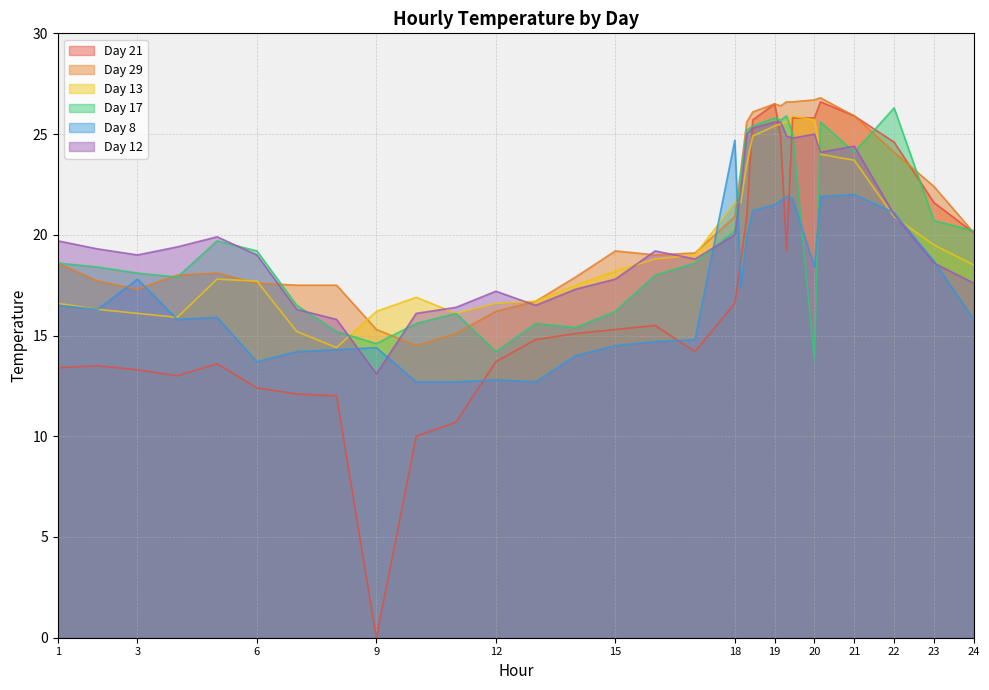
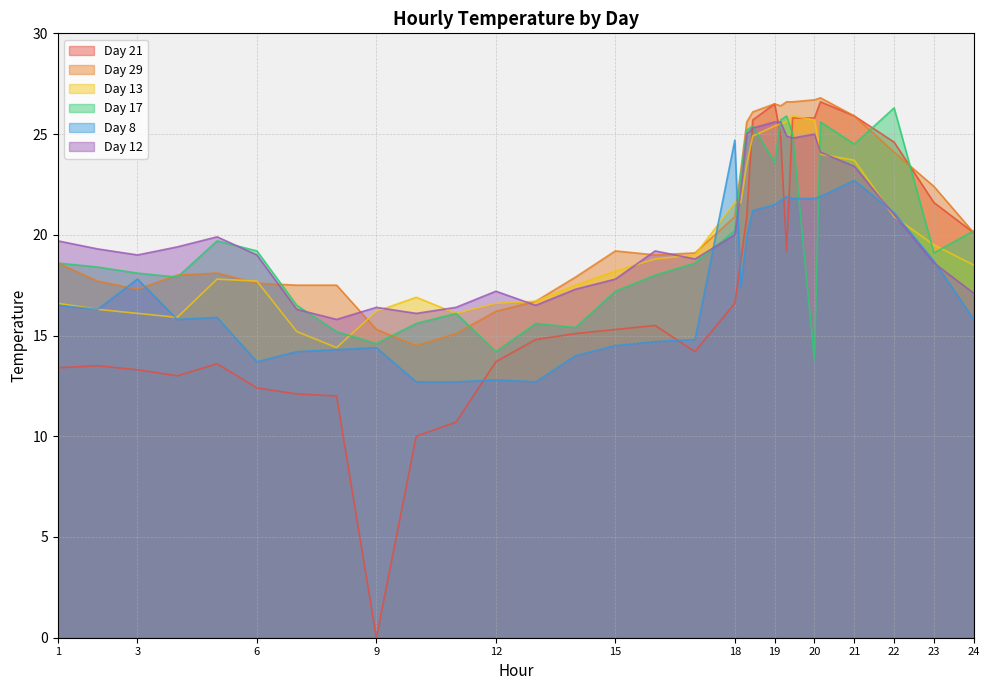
  {
    "Day 17": {
      "3": 18.1,
      "6": 19.2,
      "9": 14.6,
      "12": 14.2,
-     "15": 16.2,
+     "15": 17.2,
      "18": 20.2,
-     "19": 25.8,
+     "19": 23.6,
      "20": 13.8,
-     "21": 24.1,
+     "21": 24.5,
      "22": 26.3,
-     "23": 20.7
+     "23": 19.1
    },
    "Day 8": {
      "3": 17.8,
      "6": 13.7,
      "9": 14.4,
      "12": 12.8,
      "15": 14.5,
      "18": 24.7,
      "19": 21.5,
-     "20": 18.4,
-     "21": 22.0,
+     "20": 21.8,
+     "21": 22.7,
      "24": 15.8
    },
    "Day 12": {
      "1": 19.7,
      "3": 19.0,
      "6": 19.0,
-     "9": 13.1,
+     "9": 16.4,
      "12": 17.2,
      "15": 17.8,
      "18": 20.0,
      "19": 25.6,
      "20": 25.0,
-     "21": 24.4,
-     "24": 17.6
+     "21": 23.4,
+     "24": 17.1
    }
  }
